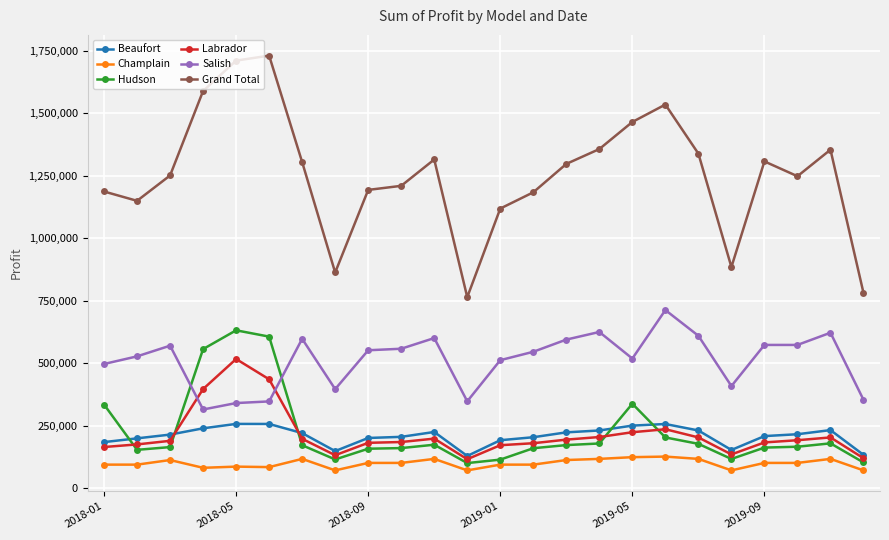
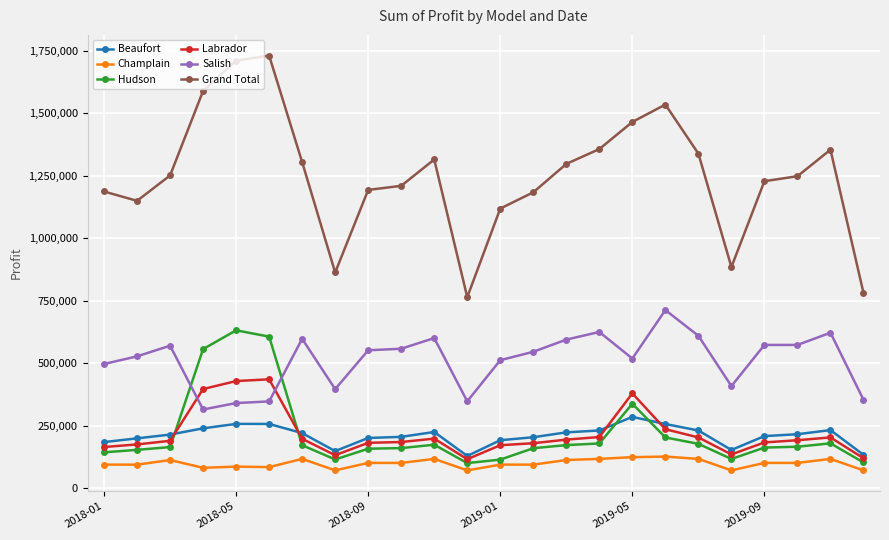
  {
    "Beaufort": {
      "2018-01": "180,000",
      "2018-05": "260,000",
      "2018-09": "200,000",
      "2019-01": "190,000",
-     "2019-05": "250,000",
+     "2019-05": "290,000",
      "2019-09": "210,000"
    },
    "Champlain": {
      "2018-01": "90,000",
      "2018-05": "90,000",
      "2018-09": "100,000",
      "2019-01": "90,000",
      "2019-05": "120,000",
      "2019-09": "100,000"
    },
    "Hudson": {
-     "2018-01": "330,000",
+     "2018-01": "140,000",
      "2018-05": "630,000",
      "2018-09": "160,000",
      "2019-01": "110,000",
      "2019-05": "340,000",
      "2019-09": "160,000"
    },
    "Labrador": {
      "2018-01": "160,000",
-     "2018-05": "520,000",
+     "2018-05": "430,000",
      "2018-09": "180,000",
      "2019-01": "170,000",
-     "2019-05": "220,000",
+     "2019-05": "380,000",
      "2019-09": "180,000"
    },
    "Salish": {
      "2018-01": "500,000",
      "2018-05": "340,000",
      "2018-09": "550,000",
      "2019-01": "510,000",
      "2019-05": "520,000",
      "2019-09": "570,000"
    },
    "Grand Total": {
      "2018-01": "1,190,000",
      "2018-09": "1,190,000",
      "2019-01": "1,120,000",
      "2019-05": "1,470,000",
-     "2019-09": "1,310,000"
+     "2019-09": "1,230,000"
    }
  }
